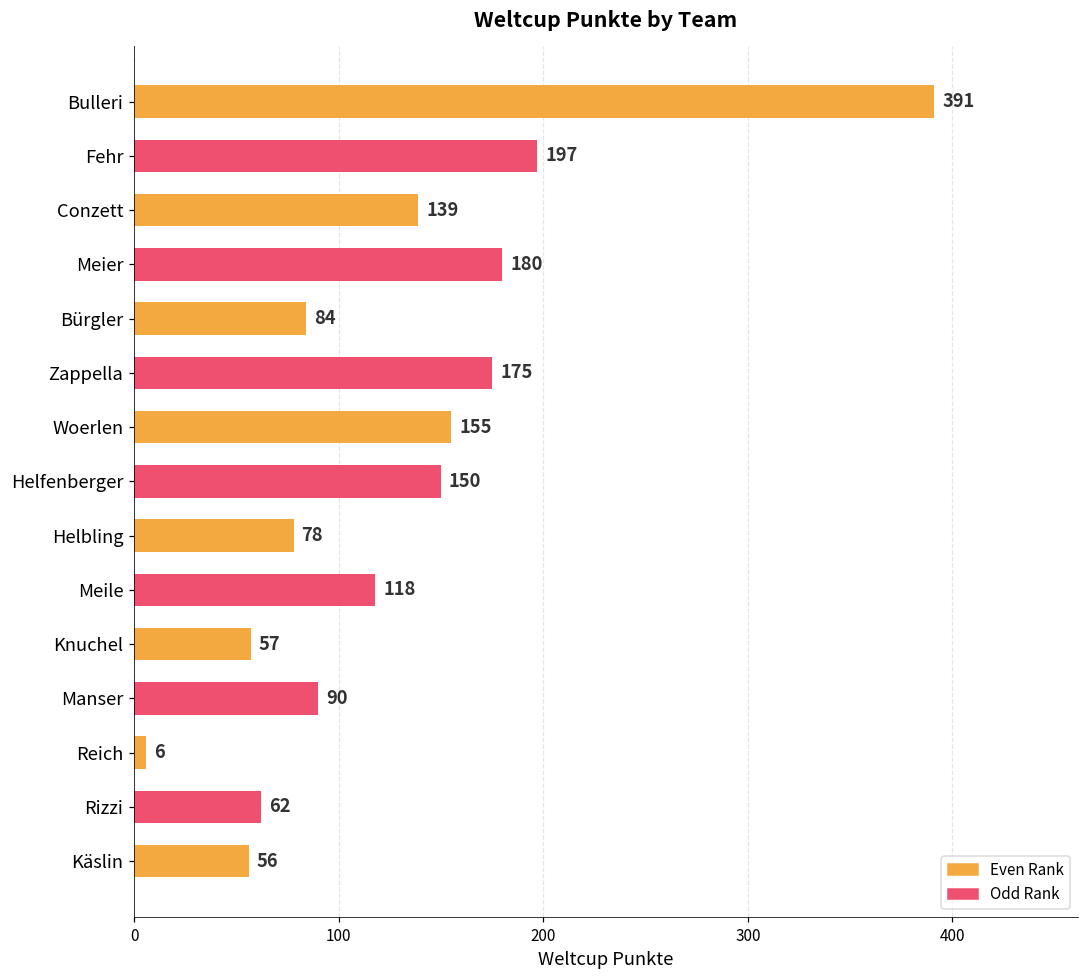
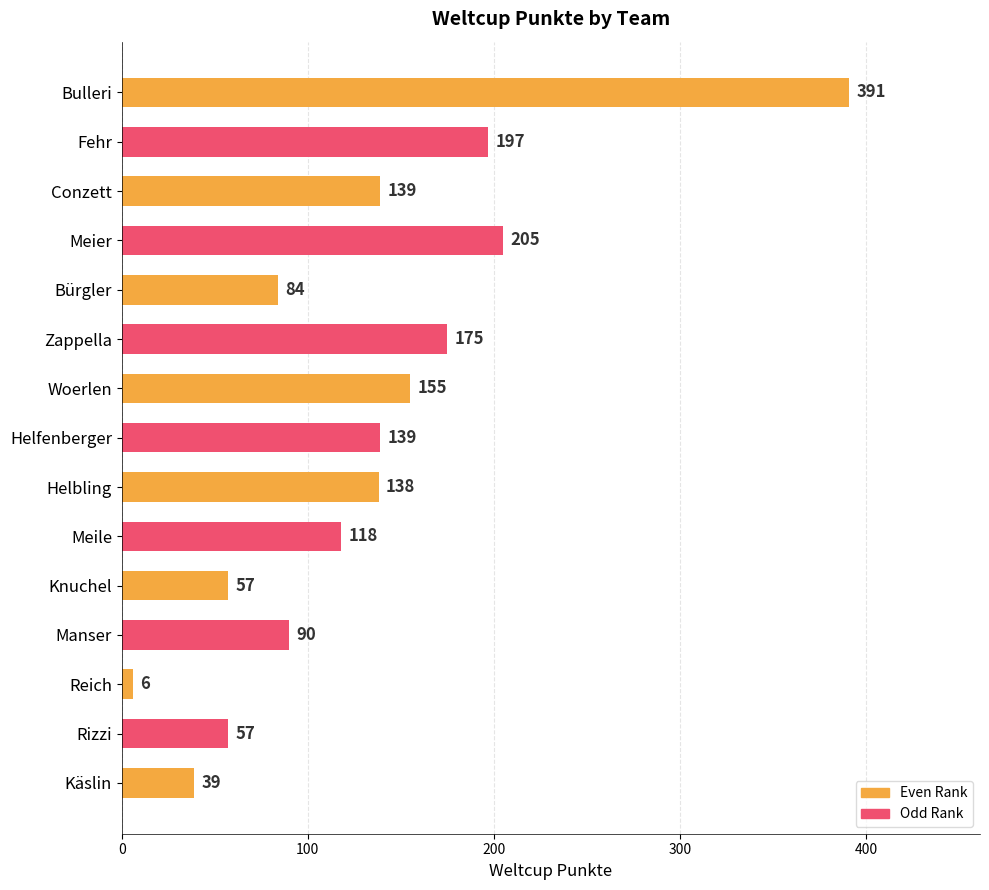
  {
    "Bulleri": 391,
    "Fehr": 197,
    "Conzett": 139,
-   "Meier": 180,
+   "Meier": 205,
    "Bürgler": 84,
    "Zappella": 175,
    "Woerlen": 155,
-   "Helfenberger": 150,
-   "Helbling": 78,
+   "Helfenberger": 139,
+   "Helbling": 138,
    "Meile": 118,
    "Knuchel": 57,
    "Manser": 90,
    "Reich": 6,
-   "Rizzi": 62,
-   "Käslin": 56
+   "Rizzi": 57,
+   "Käslin": 39
  }
